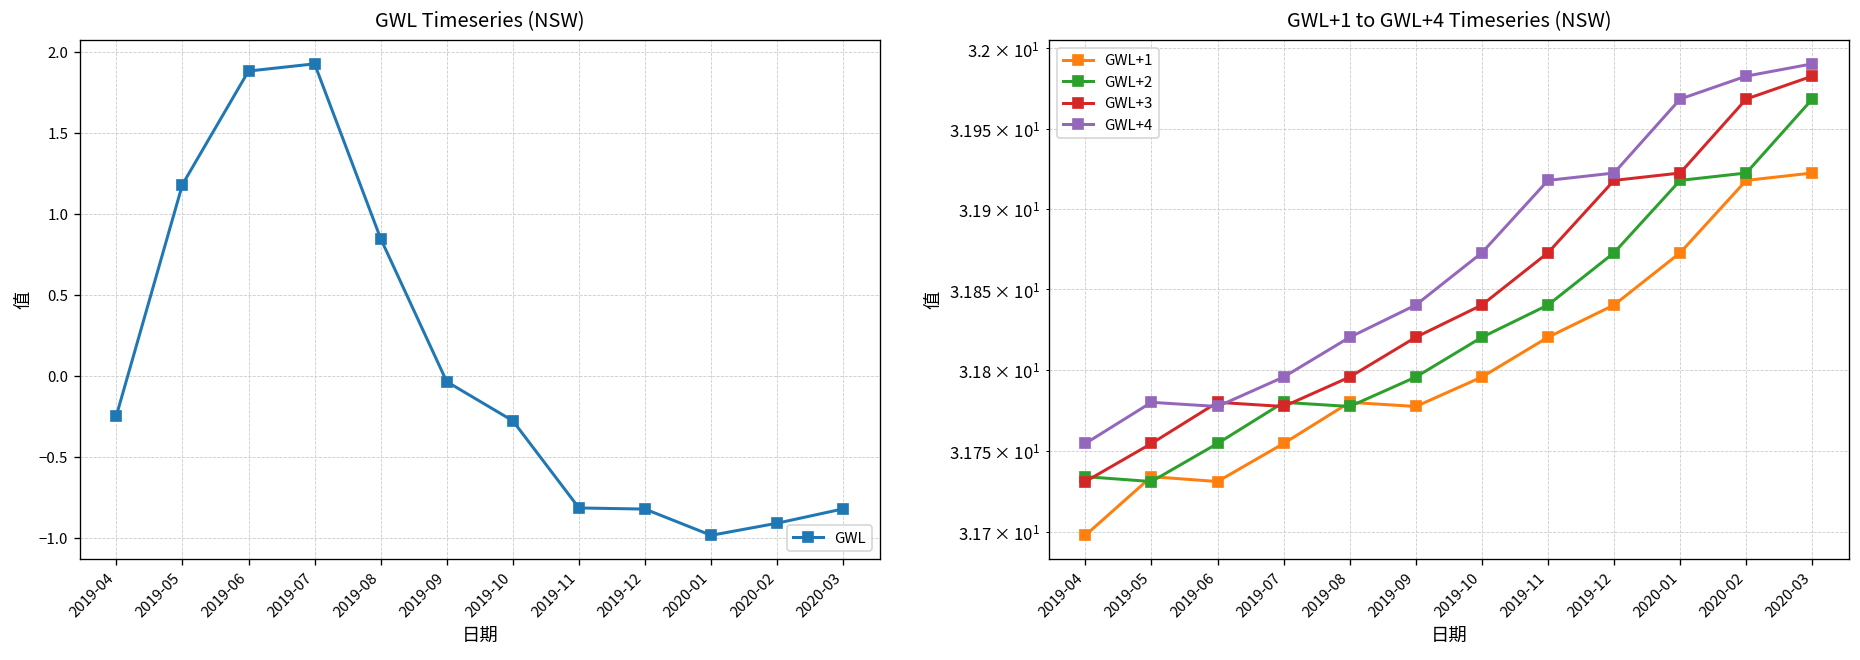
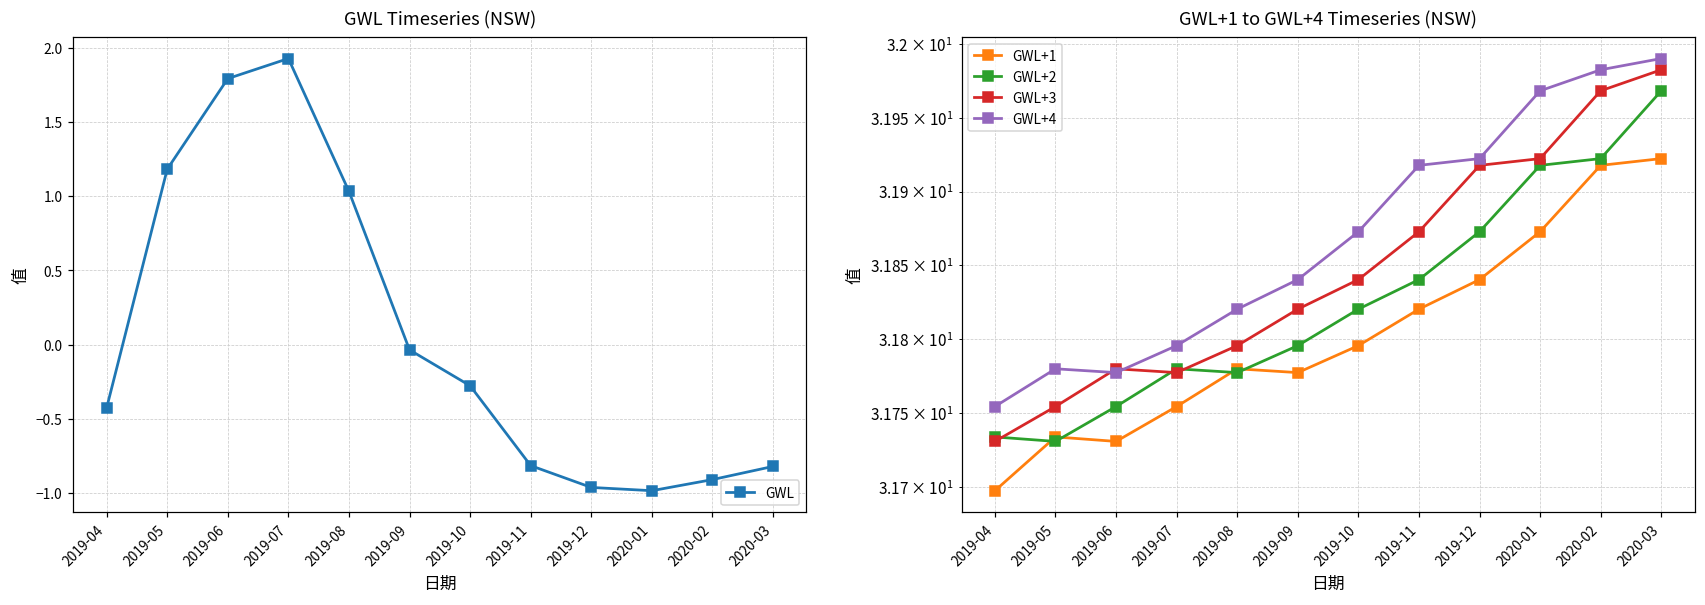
  {
    "GWL Timeseries (NSW)": {
-     "2019-04": -0.25,
+     "2019-04": -0.43,
      "2019-05": 1.18,
-     "2019-06": 1.88,
+     "2019-06": 1.79,
      "2019-07": 1.93,
-     "2019-08": 0.85,
+     "2019-08": 1.03,
      "2019-09": -0.04,
      "2019-10": -0.28,
      "2019-11": -0.82,
-     "2019-12": -0.82,
+     "2019-12": -0.96,
      "2020-01": -0.98,
      "2020-02": -0.91,
      "2020-03": -0.82
    }
  }
